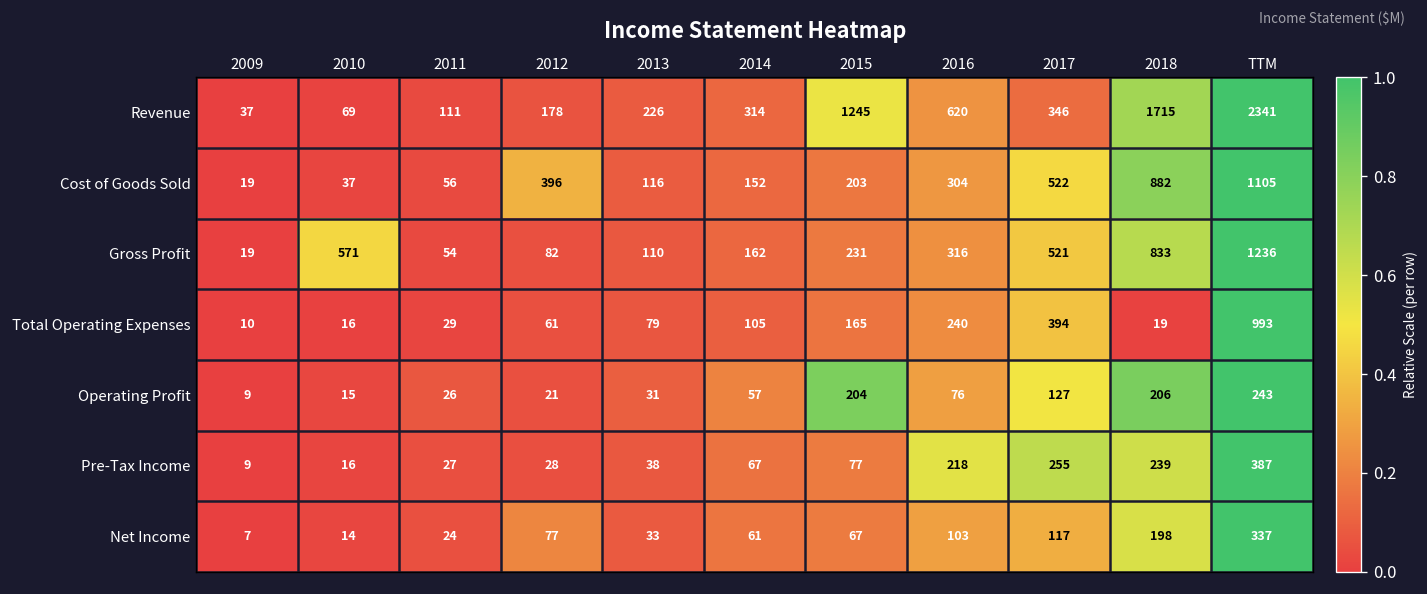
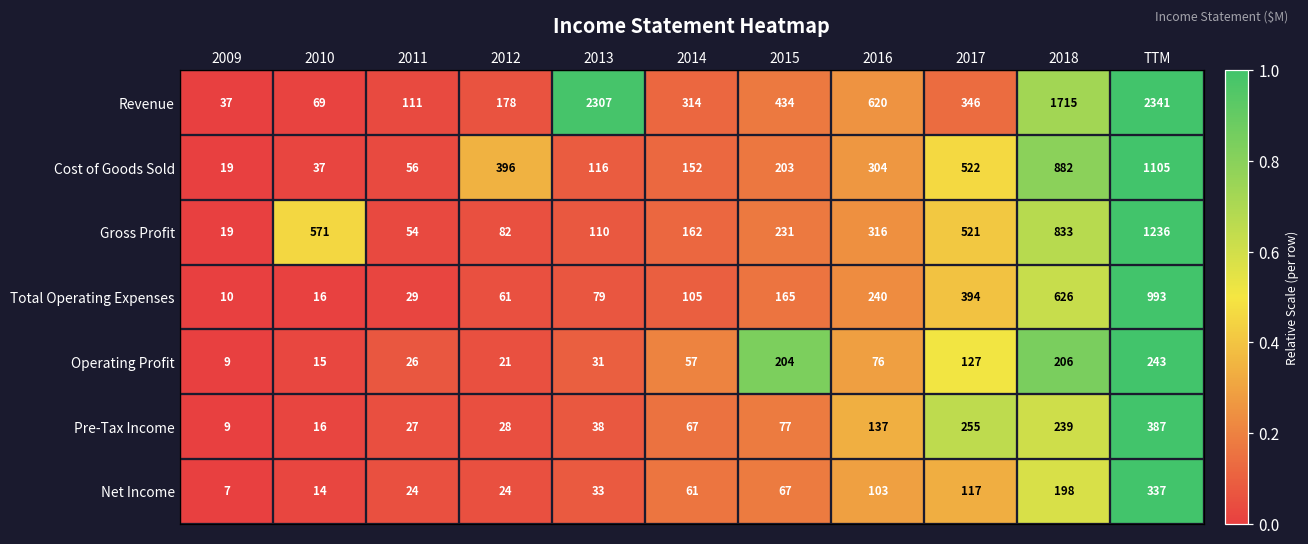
  {
    "Revenue": {
      "2009": 37,
      "2010": 69,
      "2011": 111,
      "2012": 178,
-     "2013": 226,
+     "2013": 2307,
      "2014": 314,
-     "2015": 1245,
+     "2015": 434,
      "2016": 620,
      "2017": 346,
      "2018": 1715,
      "TTM": 2341
    },
    "Cost of Goods Sold": {
      "2009": 19,
      "2010": 37,
      "2011": 56,
      "2012": 396,
      "2013": 116,
      "2014": 152,
      "2015": 203,
      "2016": 304,
      "2017": 522,
      "2018": 882,
      "TTM": 1105
    },
    "Gross Profit": {
      "2009": 19,
      "2010": 571,
      "2011": 54,
      "2012": 82,
      "2013": 110,
      "2014": 162,
      "2015": 231,
      "2016": 316,
      "2017": 521,
      "2018": 833,
      "TTM": 1236
    },
    "Total Operating Expenses": {
      "2009": 10,
      "2010": 16,
      "2011": 29,
      "2012": 61,
      "2013": 79,
      "2014": 105,
      "2015": 165,
      "2016": 240,
      "2017": 394,
-     "2018": 19,
+     "2018": 626,
      "TTM": 993
    },
    "Operating Profit": {
      "2009": 9,
      "2010": 15,
      "2011": 26,
      "2012": 21,
      "2013": 31,
      "2014": 57,
      "2015": 204,
      "2016": 76,
      "2017": 127,
      "2018": 206,
      "TTM": 243
    },
    "Pre-Tax Income": {
      "2009": 9,
      "2010": 16,
      "2011": 27,
      "2012": 28,
      "2013": 38,
      "2014": 67,
      "2015": 77,
-     "2016": 218,
+     "2016": 137,
      "2017": 255,
      "2018": 239,
      "TTM": 387
    },
    "Net Income": {
      "2009": 7,
      "2010": 14,
      "2011": 24,
-     "2012": 77,
+     "2012": 24,
      "2013": 33,
      "2014": 61,
      "2015": 67,
      "2016": 103,
      "2017": 117,
      "2018": 198,
      "TTM": 337
    }
  }
